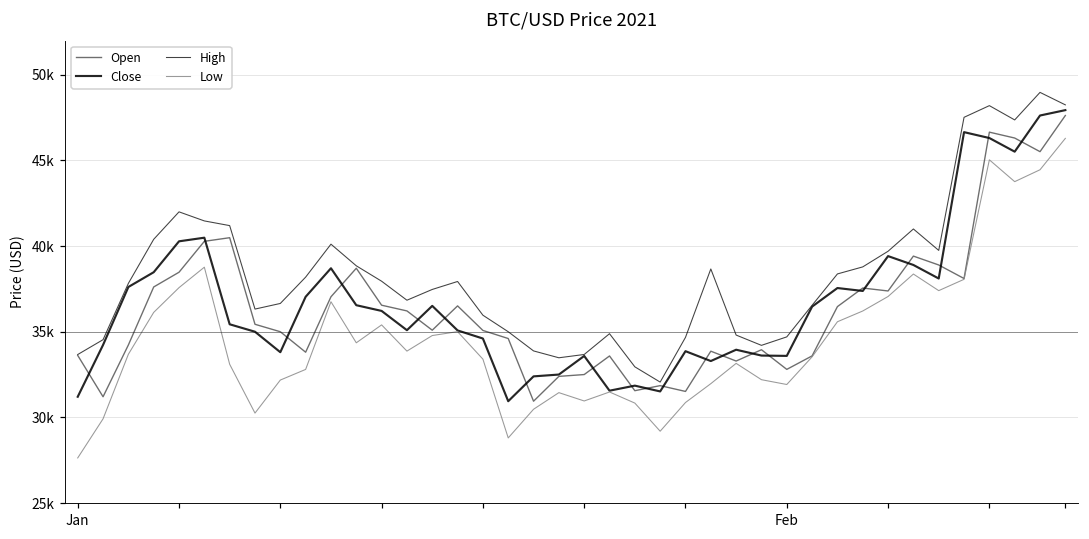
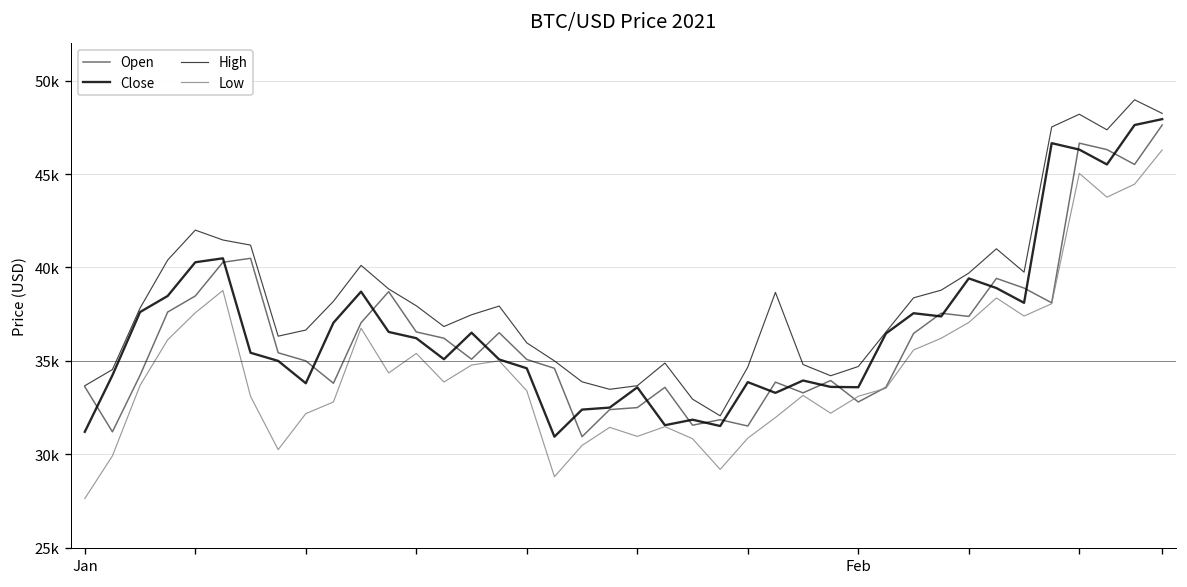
  {
    "Open": {
      "Feb": 32800
    },
    "Low": {
      "Jan": 27600,
-     "Feb": 31900
+     "Feb": 33100
    }
  }
